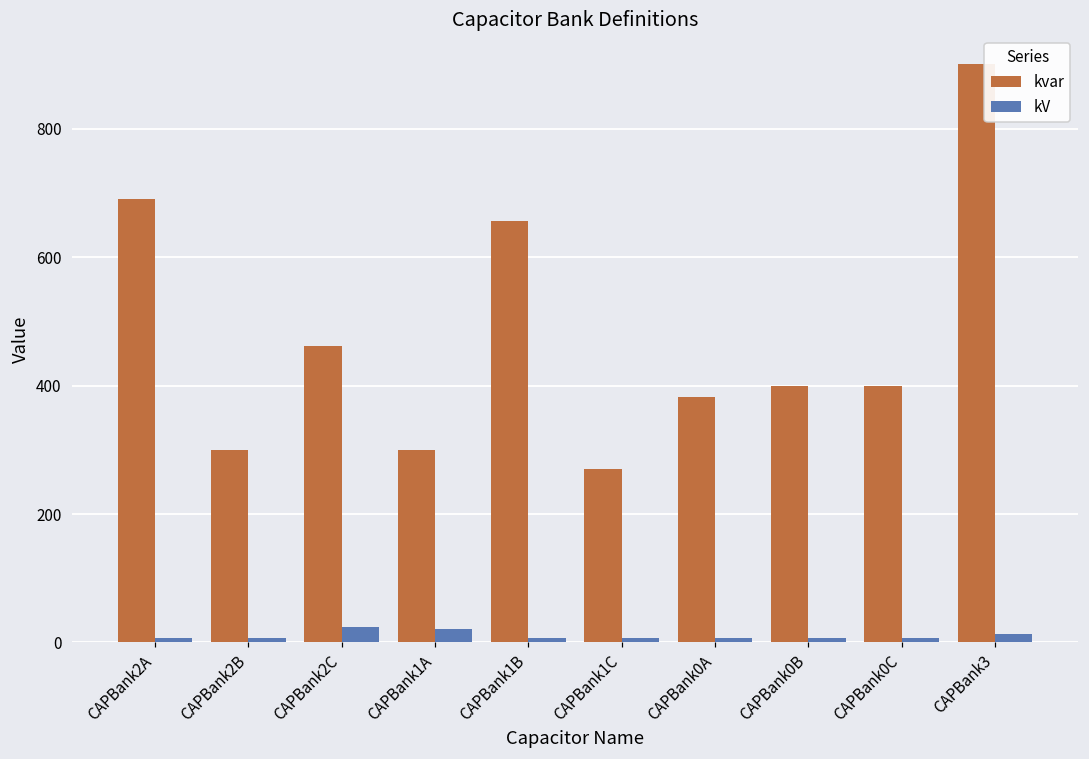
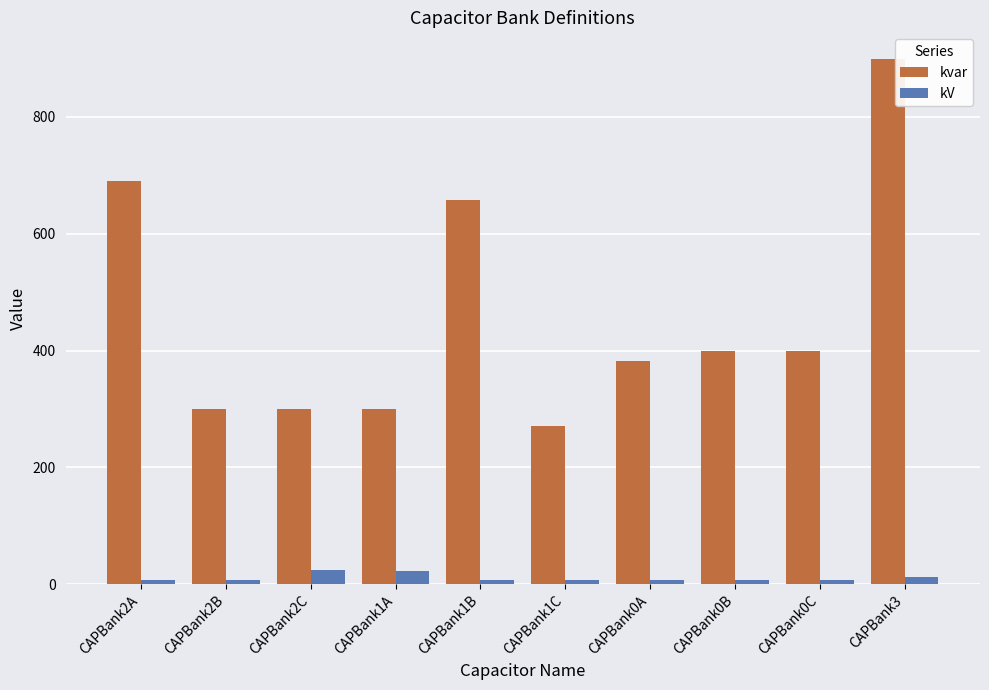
  {
    "kvar": {
      "CAPBank2A": 690,
      "CAPBank2B": 300,
-     "CAPBank2C": 460,
+     "CAPBank2C": 300,
      "CAPBank1A": 300,
      "CAPBank1B": 660,
      "CAPBank1C": 270,
      "CAPBank0A": 380,
      "CAPBank0B": 400,
      "CAPBank0C": 400,
      "CAPBank3": 900
    },
    "kV": {
      "CAPBank2A": 10,
      "CAPBank2B": 10,
      "CAPBank2C": 20,
      "CAPBank1A": 20,
      "CAPBank1B": 10,
      "CAPBank1C": 10,
      "CAPBank0A": 10,
      "CAPBank0B": 10,
      "CAPBank0C": 10,
      "CAPBank3": 10
    }
  }
